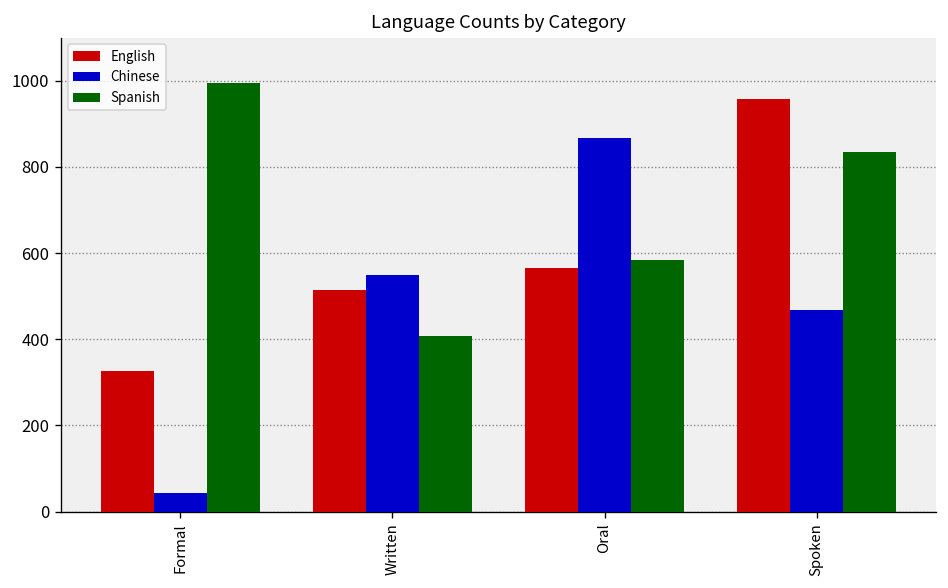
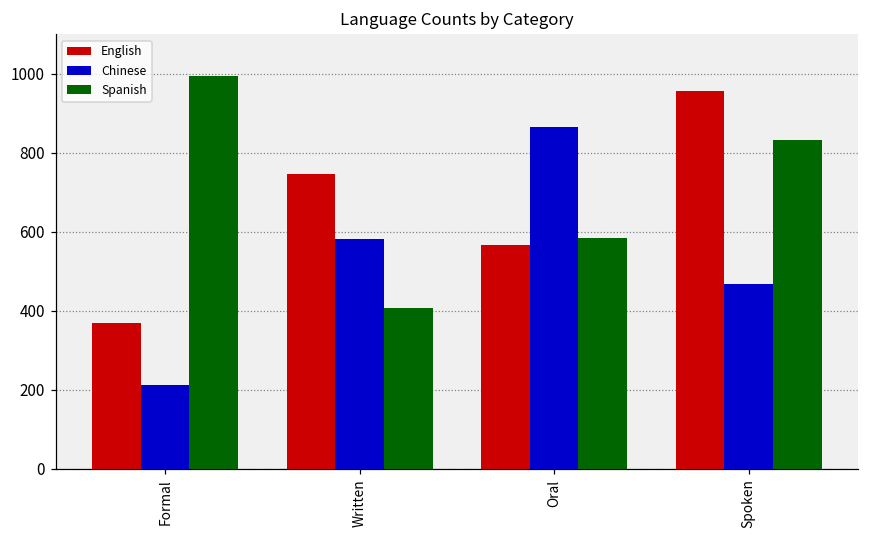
  {
    "English": {
-     "Formal": 330,
-     "Written": 520,
+     "Formal": 370,
+     "Written": 750,
      "Oral": 570,
      "Spoken": 960
    },
    "Chinese": {
-     "Formal": 40,
-     "Written": 550,
+     "Formal": 210,
+     "Written": 580,
      "Oral": 870,
      "Spoken": 470
    },
    "Spanish": {
      "Formal": 990,
      "Written": 410,
      "Oral": 580,
      "Spoken": 830
    }
  }
